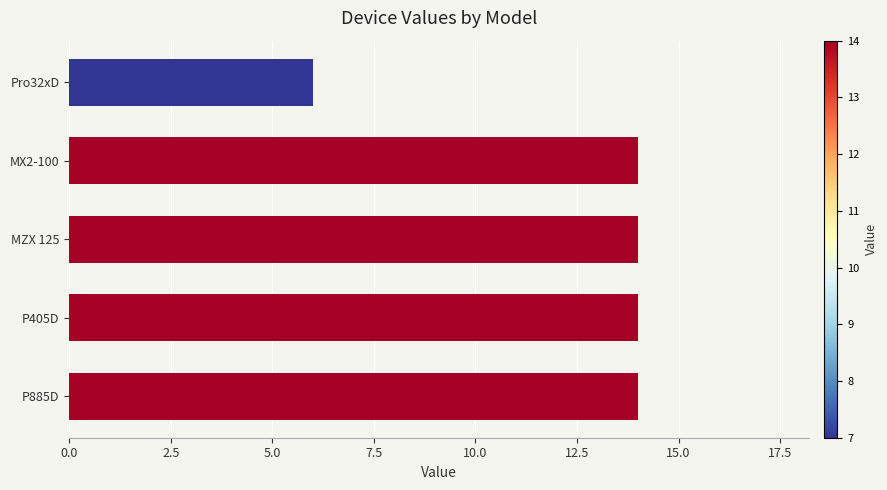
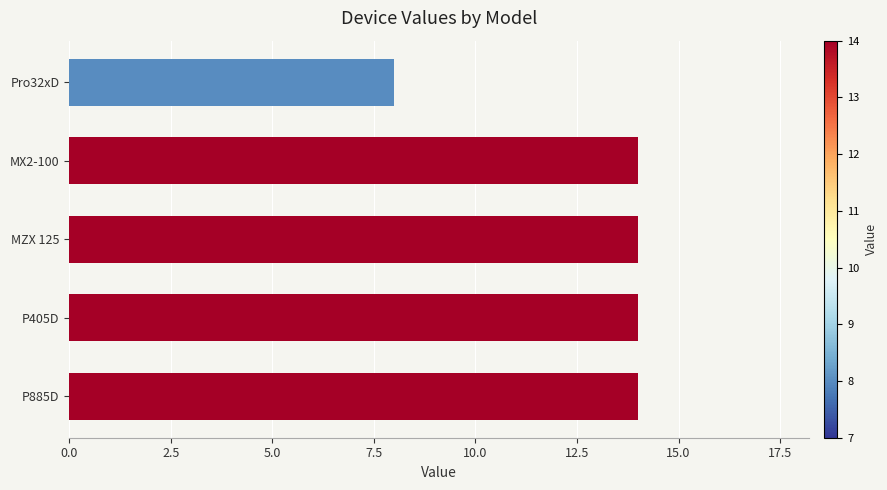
  {
-   "Pro32xD": 6,
+   "Pro32xD": 8,
    "MX2-100": 14,
    "MZX 125": 14,
    "P405D": 14,
    "P885D": 14
  }
